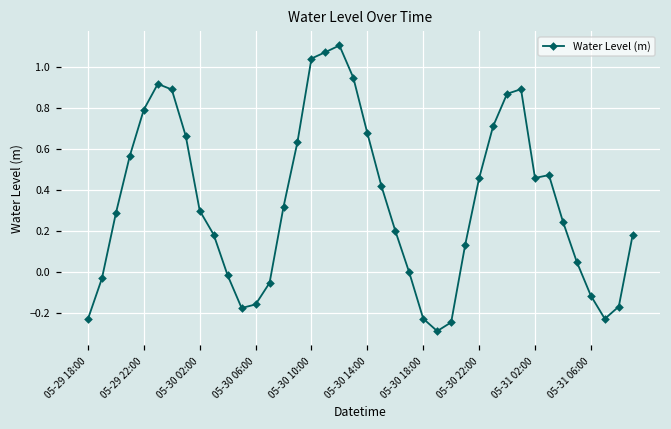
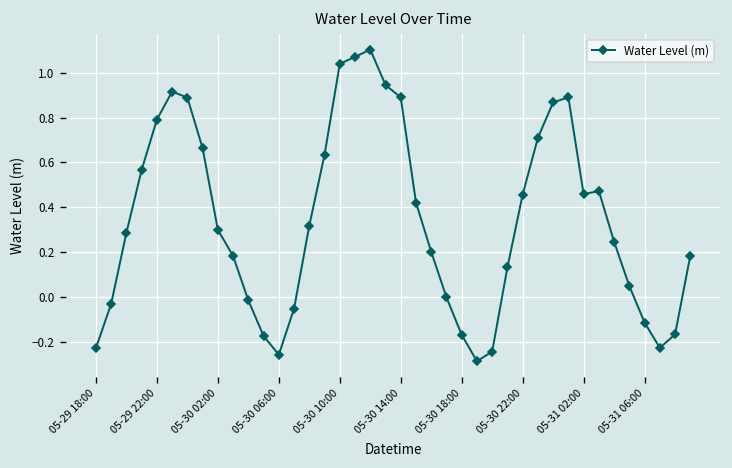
  {
    "05-29 18:00": -0.23,
    "05-29 22:00": 0.79,
    "05-30 02:00": 0.30,
-   "05-30 06:00": -0.16,
+   "05-30 06:00": -0.26,
    "05-30 10:00": 1.04,
-   "05-30 14:00": 0.68,
-   "05-30 18:00": -0.23,
+   "05-30 14:00": 0.89,
+   "05-30 18:00": -0.17,
    "05-30 22:00": 0.46,
    "05-31 02:00": 0.46,
    "05-31 06:00": -0.11
  }
